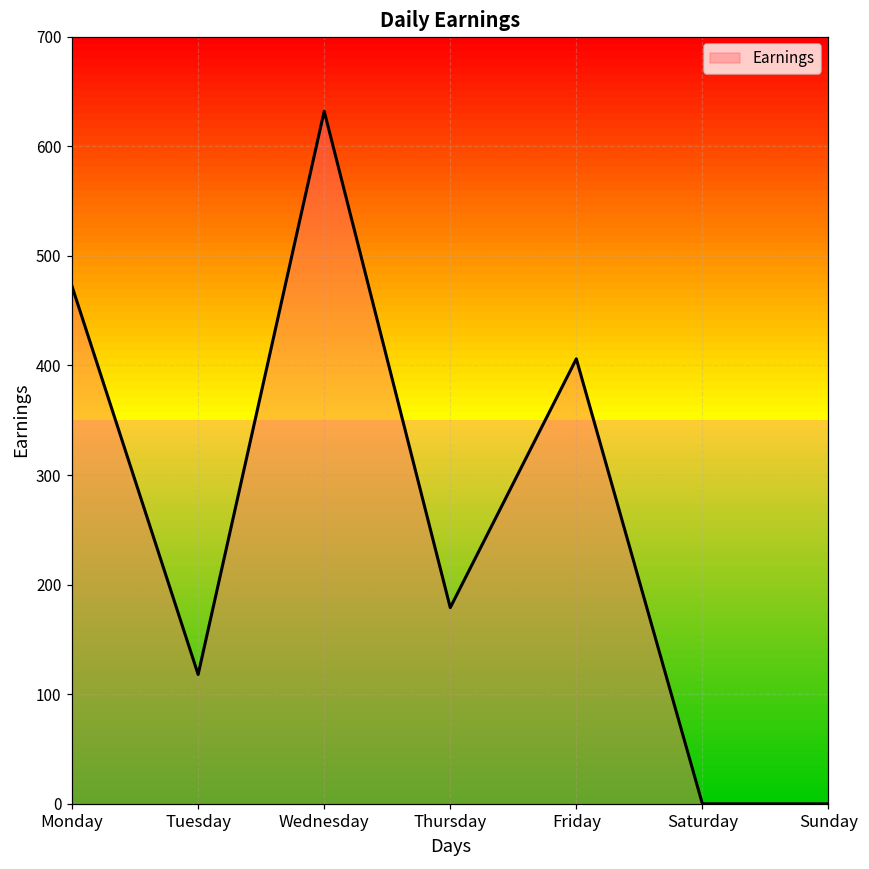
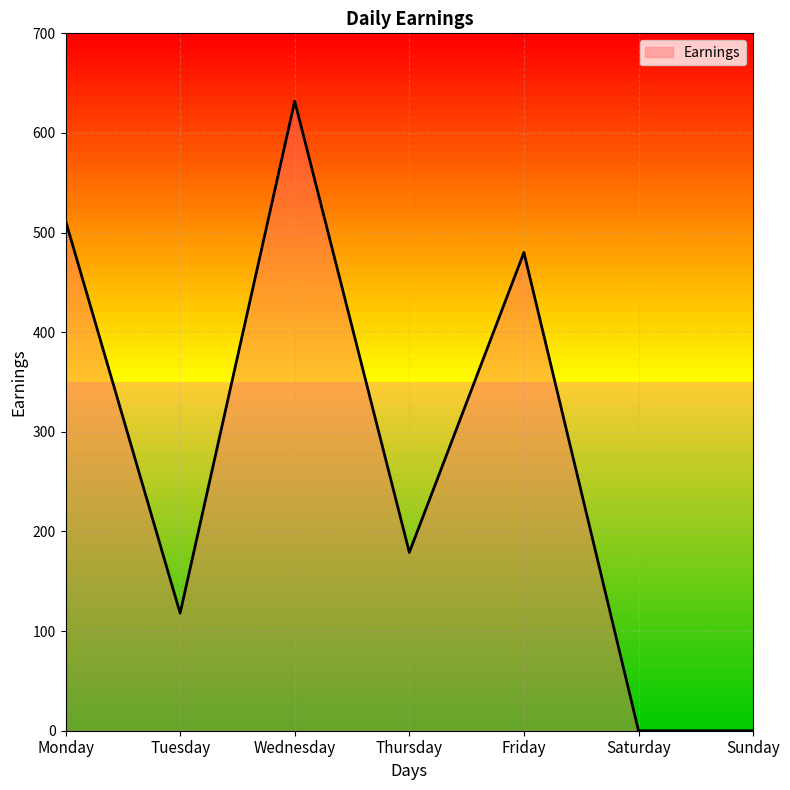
  {
-   "Monday": 470,
+   "Monday": 510,
    "Tuesday": 120,
    "Wednesday": 630,
    "Thursday": 180,
-   "Friday": 410,
+   "Friday": 480,
    "Saturday": 0,
    "Sunday": 0
  }
